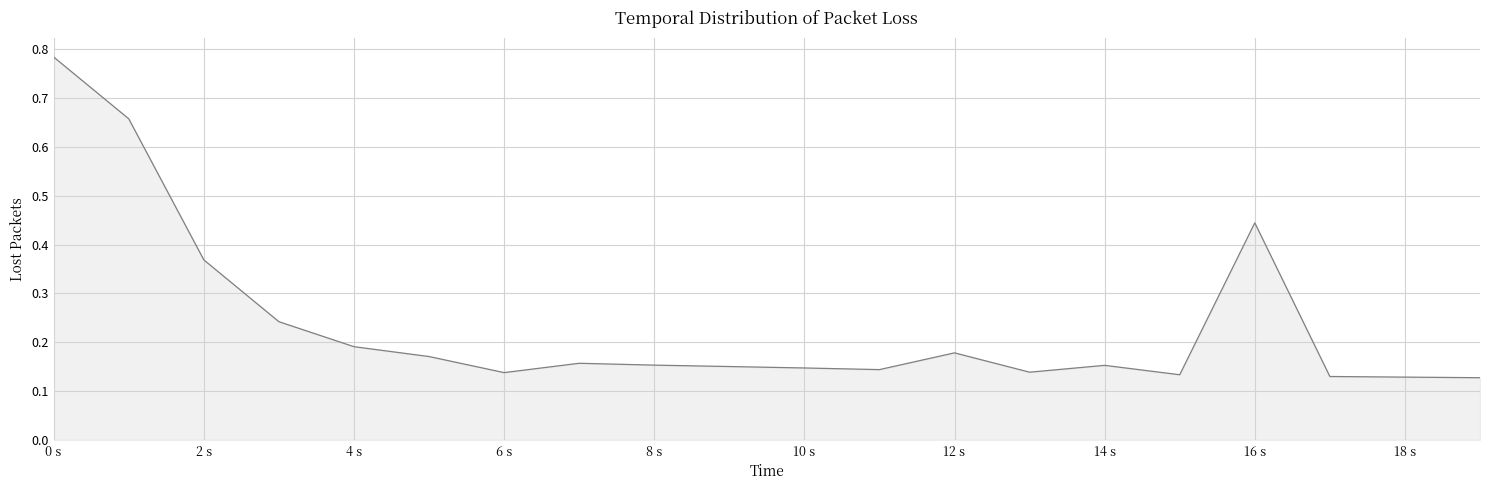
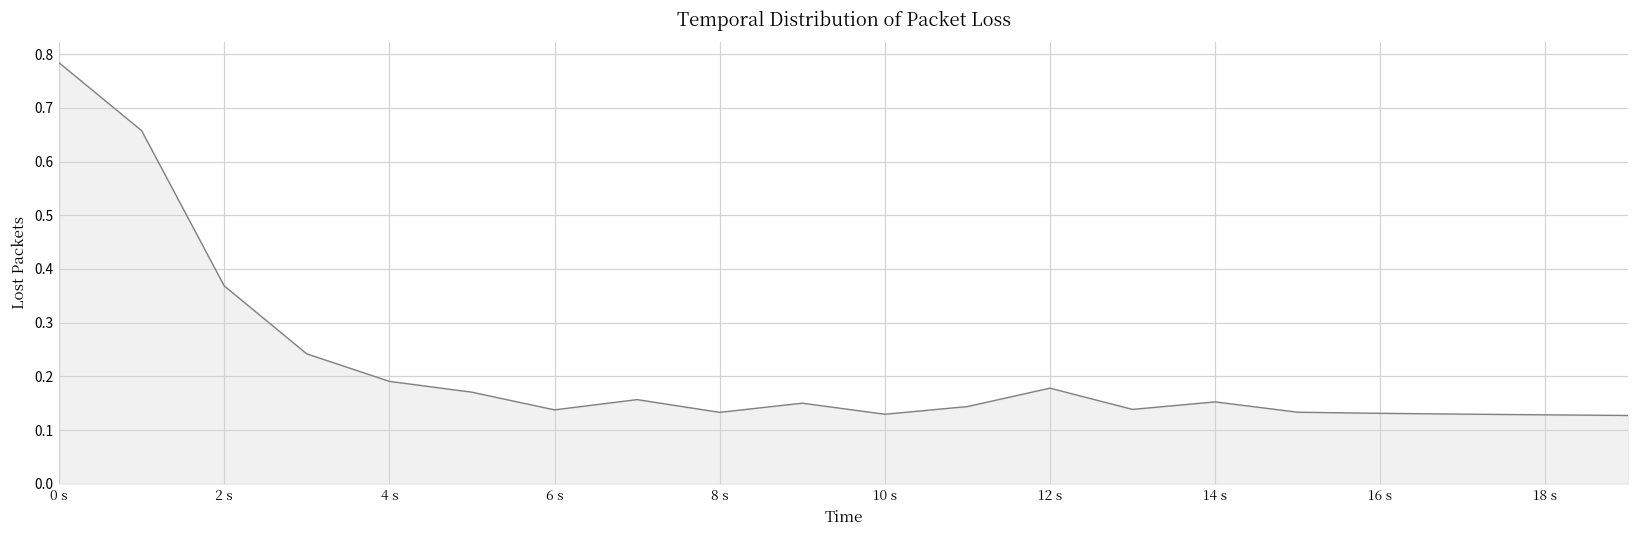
  {
    "0 s": 0.78,
    "2 s": 0.37,
    "4 s": 0.19,
    "6 s": 0.14,
-   "8 s": 0.15,
-   "10 s": 0.15,
+   "8 s": 0.13,
+   "10 s": 0.13,
    "12 s": 0.18,
    "14 s": 0.15,
-   "16 s": 0.44,
+   "16 s": 0.13,
    "18 s": 0.13
  }
